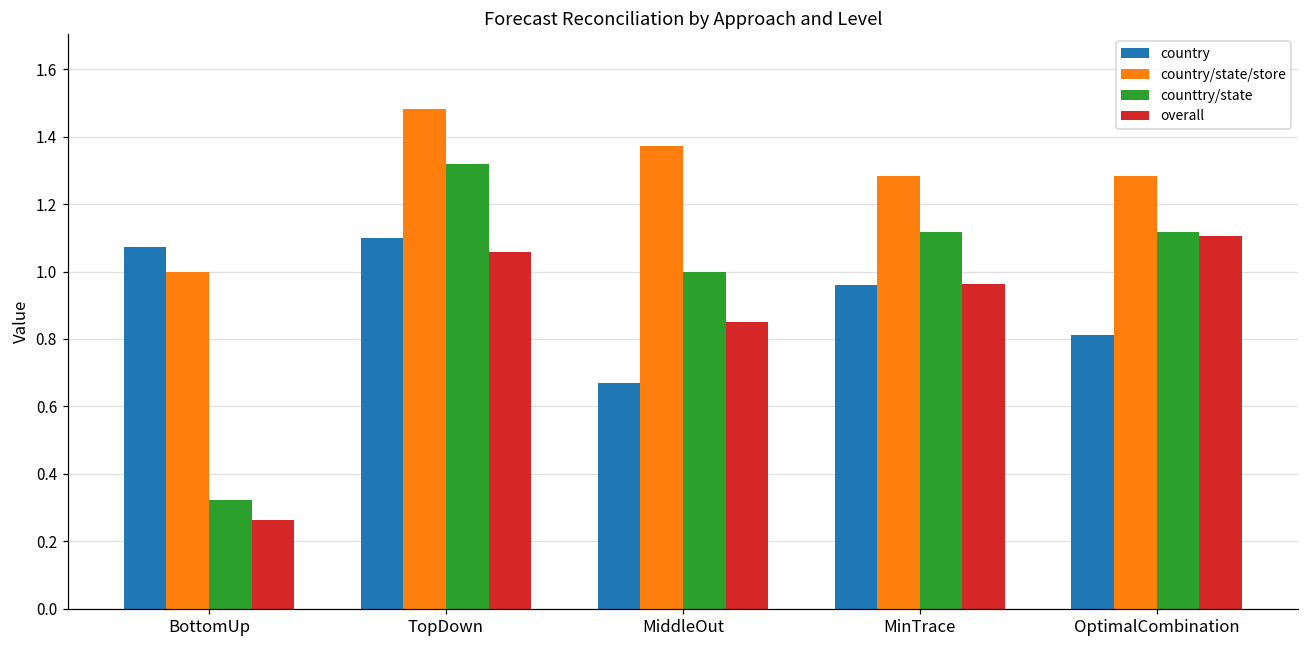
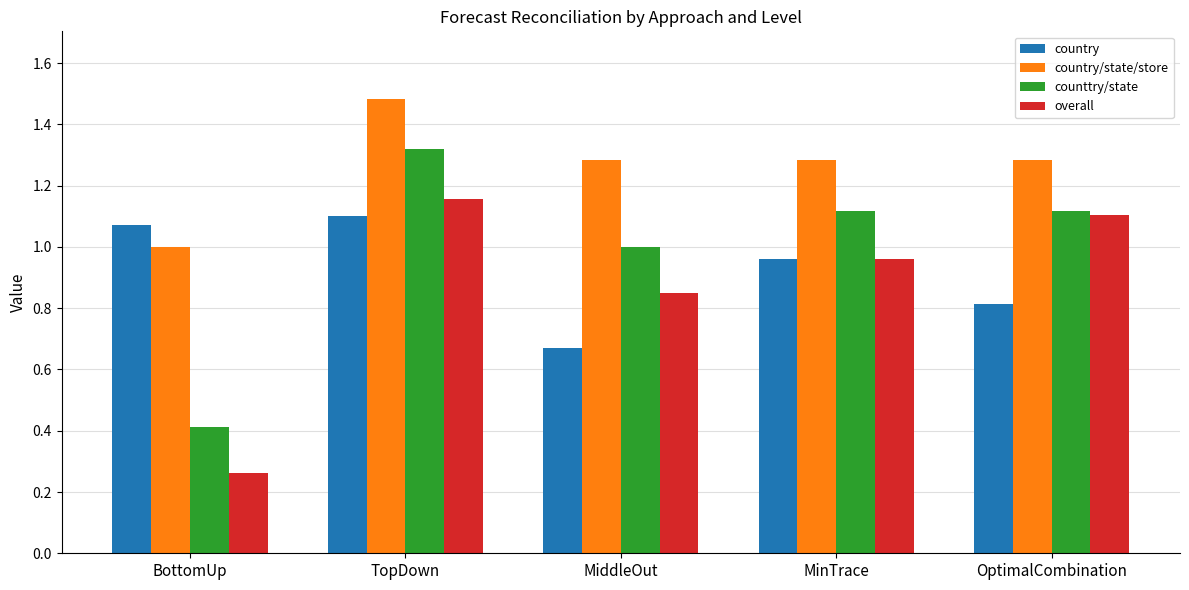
  {
    "country": {
      "BottomUp": 1.07,
      "TopDown": 1.10,
      "MiddleOut": 0.67,
      "MinTrace": 0.96,
      "OptimalCombination": 0.81
    },
    "country/state/store": {
      "BottomUp": 1.00,
      "TopDown": 1.48,
-     "MiddleOut": 1.37,
+     "MiddleOut": 1.28,
      "MinTrace": 1.28,
      "OptimalCombination": 1.28
    },
    "counttry/state": {
-     "BottomUp": 0.32,
+     "BottomUp": 0.41,
      "TopDown": 1.32,
      "MiddleOut": 1.00,
      "MinTrace": 1.12,
      "OptimalCombination": 1.12
    },
    "overall": {
      "BottomUp": 0.26,
-     "TopDown": 1.06,
+     "TopDown": 1.15,
      "MiddleOut": 0.85,
      "MinTrace": 0.96,
      "OptimalCombination": 1.11
    }
  }
